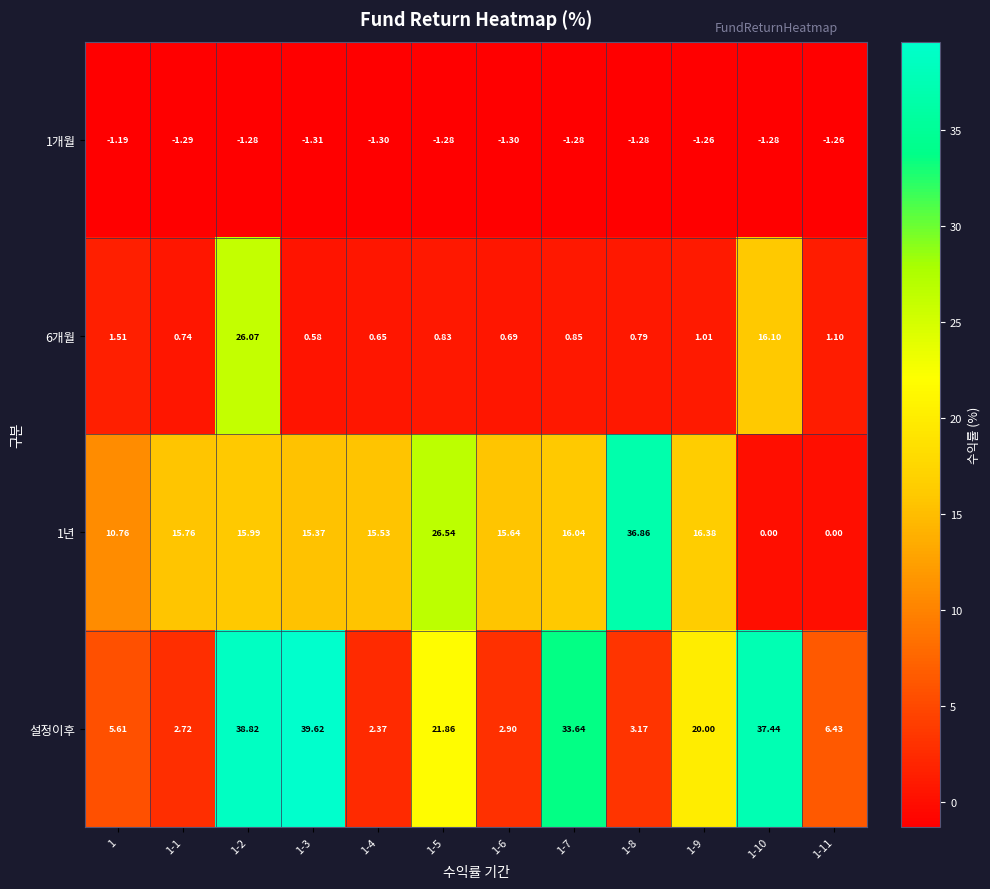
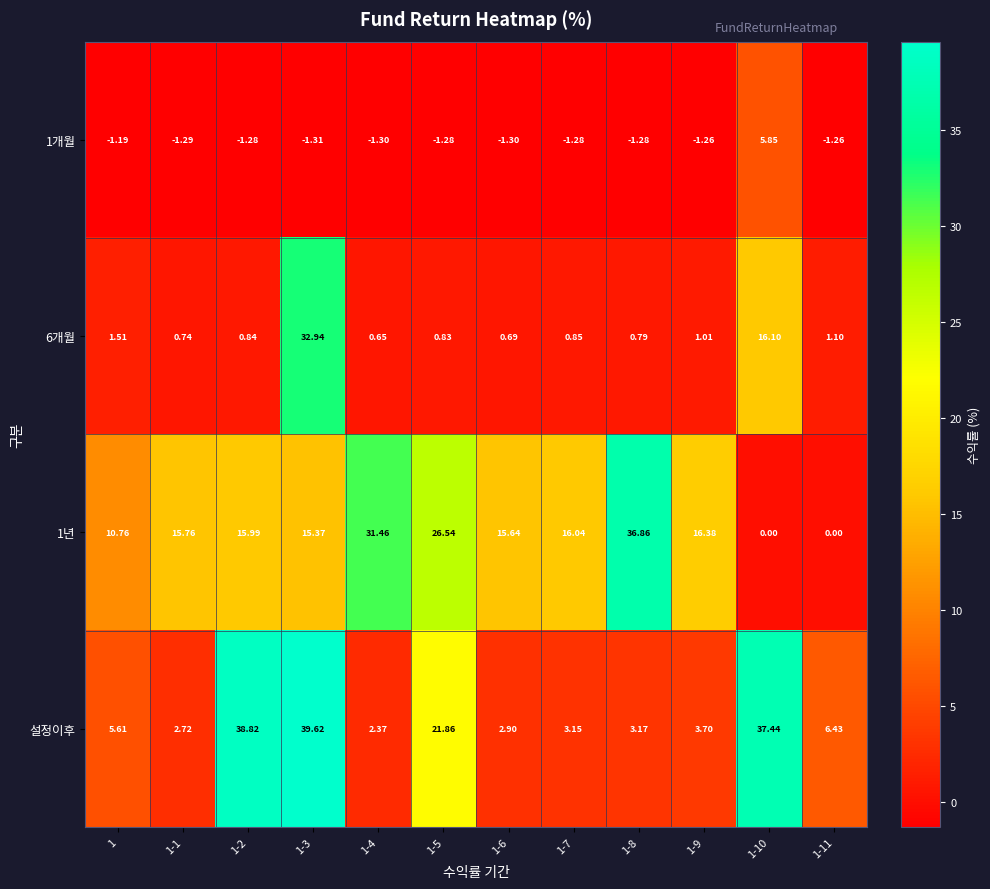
  {
    "1개월": {
      "1": -1.19,
      "1-1": -1.29,
      "1-2": -1.28,
      "1-3": -1.31,
      "1-4": -1.30,
      "1-5": -1.28,
      "1-6": -1.30,
      "1-7": -1.28,
      "1-8": -1.28,
      "1-9": -1.26,
-     "1-10": -1.28,
+     "1-10": 5.85,
      "1-11": -1.26
    },
    "6개월": {
      "1": 1.51,
      "1-1": 0.74,
-     "1-2": 26.07,
-     "1-3": 0.58,
+     "1-2": 0.84,
+     "1-3": 32.94,
      "1-4": 0.65,
      "1-5": 0.83,
      "1-6": 0.69,
      "1-7": 0.85,
      "1-8": 0.79,
      "1-9": 1.01,
      "1-10": 16.10,
      "1-11": 1.10
    },
    "1년": {
      "1": 10.76,
      "1-1": 15.76,
      "1-2": 15.99,
      "1-3": 15.37,
-     "1-4": 15.53,
+     "1-4": 31.46,
      "1-5": 26.54,
      "1-6": 15.64,
      "1-7": 16.04,
      "1-8": 36.86,
      "1-9": 16.38,
      "1-10": 0.00,
      "1-11": 0.00
    },
    "설정이후": {
      "1": 5.61,
      "1-1": 2.72,
      "1-2": 38.82,
      "1-3": 39.62,
      "1-4": 2.37,
      "1-5": 21.86,
      "1-6": 2.90,
-     "1-7": 33.64,
+     "1-7": 3.15,
      "1-8": 3.17,
-     "1-9": 20.00,
+     "1-9": 3.70,
      "1-10": 37.44,
      "1-11": 6.43
    }
  }
